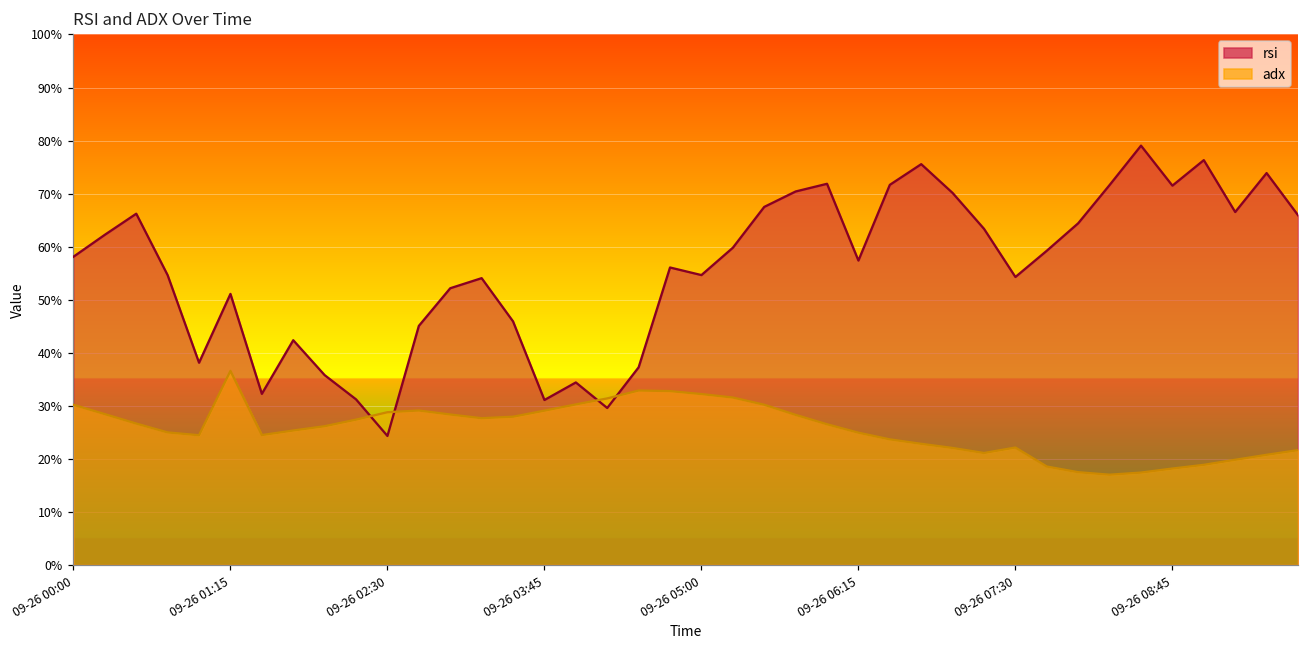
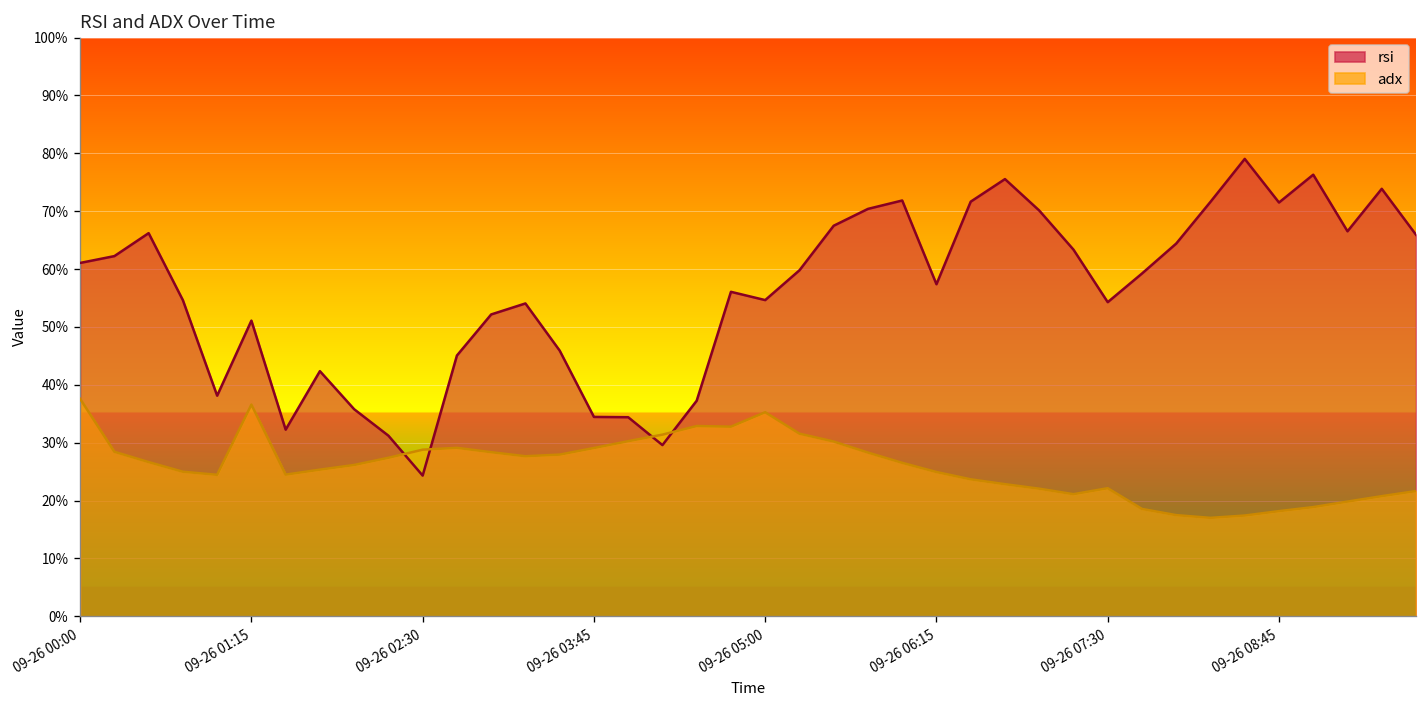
  {
    "rsi": {
-     "09-26 00:00": "58%",
+     "09-26 00:00": "61%",
      "09-26 01:15": "51%",
      "09-26 02:30": "24%",
-     "09-26 03:45": "31%",
+     "09-26 03:45": "34%",
      "09-26 05:00": "55%",
      "09-26 06:15": "57%",
      "09-26 07:30": "54%",
      "09-26 08:45": "72%"
    },
    "adx": {
-     "09-26 00:00": "30%",
+     "09-26 00:00": "38%",
      "09-26 01:15": "37%",
      "09-26 02:30": "29%",
      "09-26 03:45": "29%",
-     "09-26 05:00": "32%",
+     "09-26 05:00": "35%",
      "09-26 06:15": "25%",
      "09-26 07:30": "22%",
      "09-26 08:45": "18%"
    }
  }
